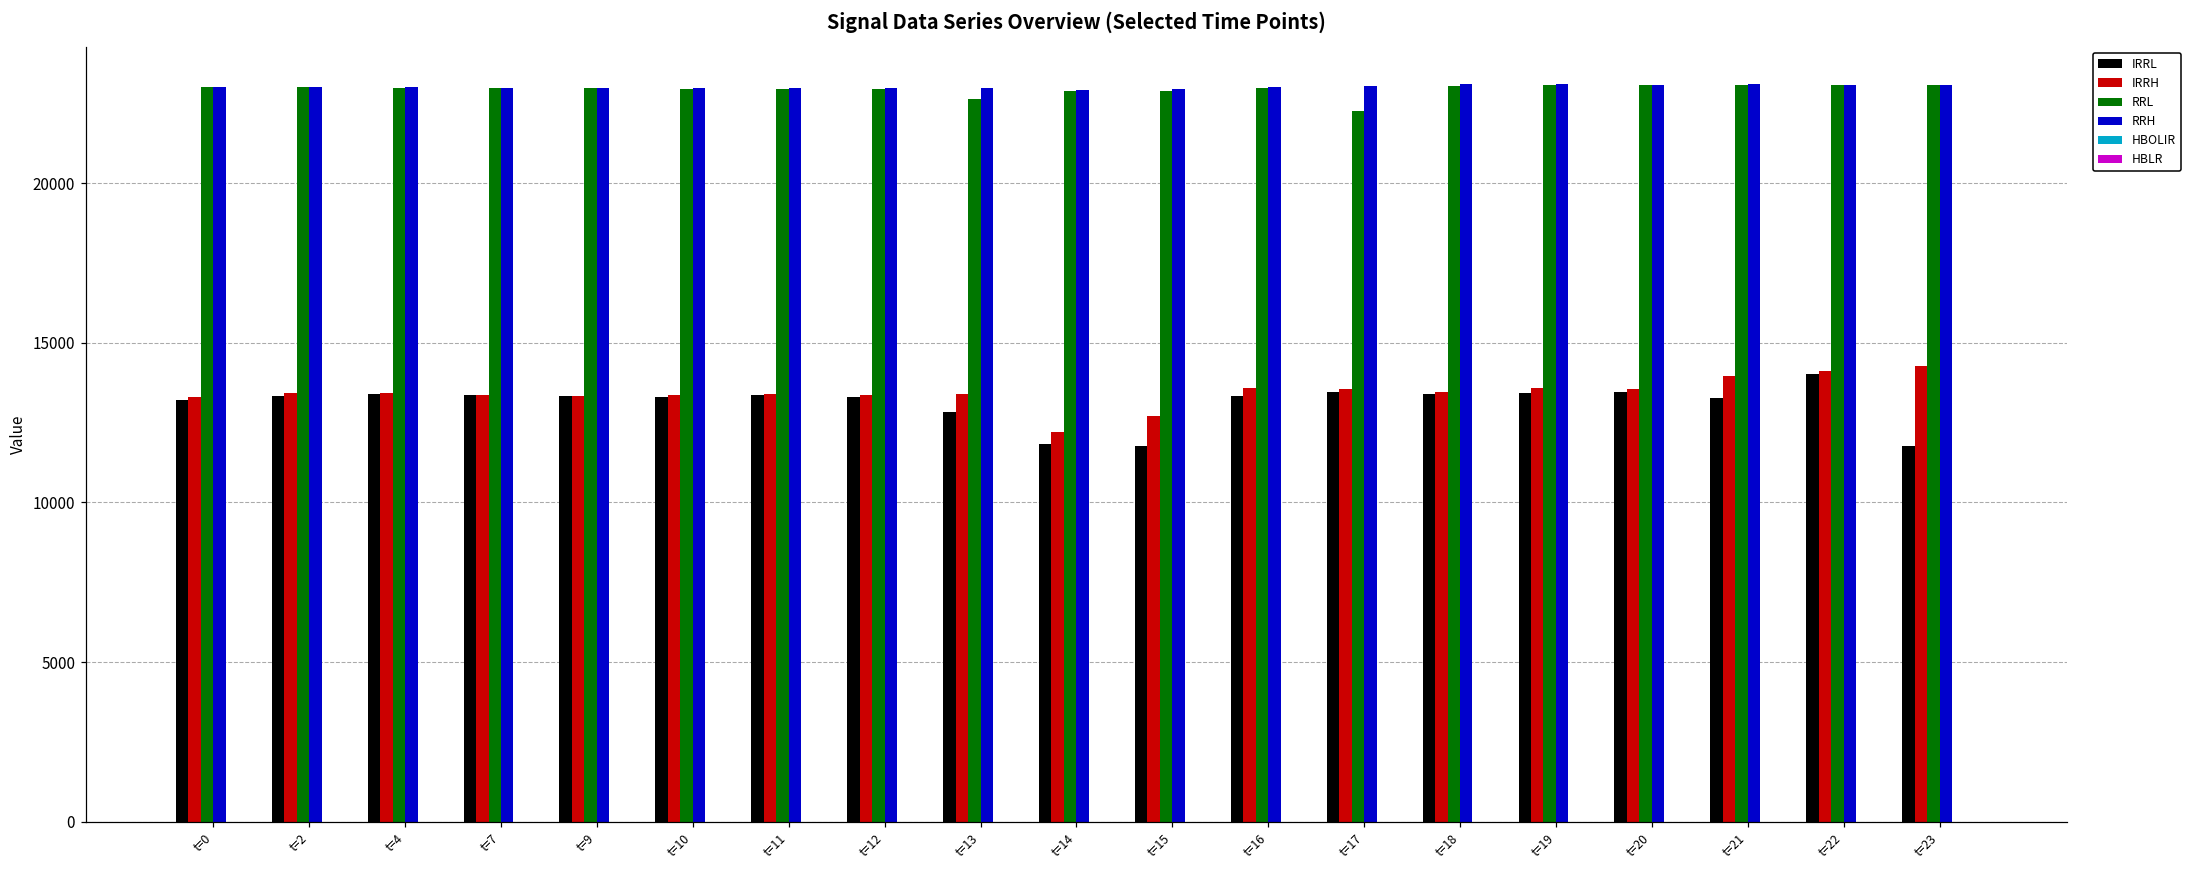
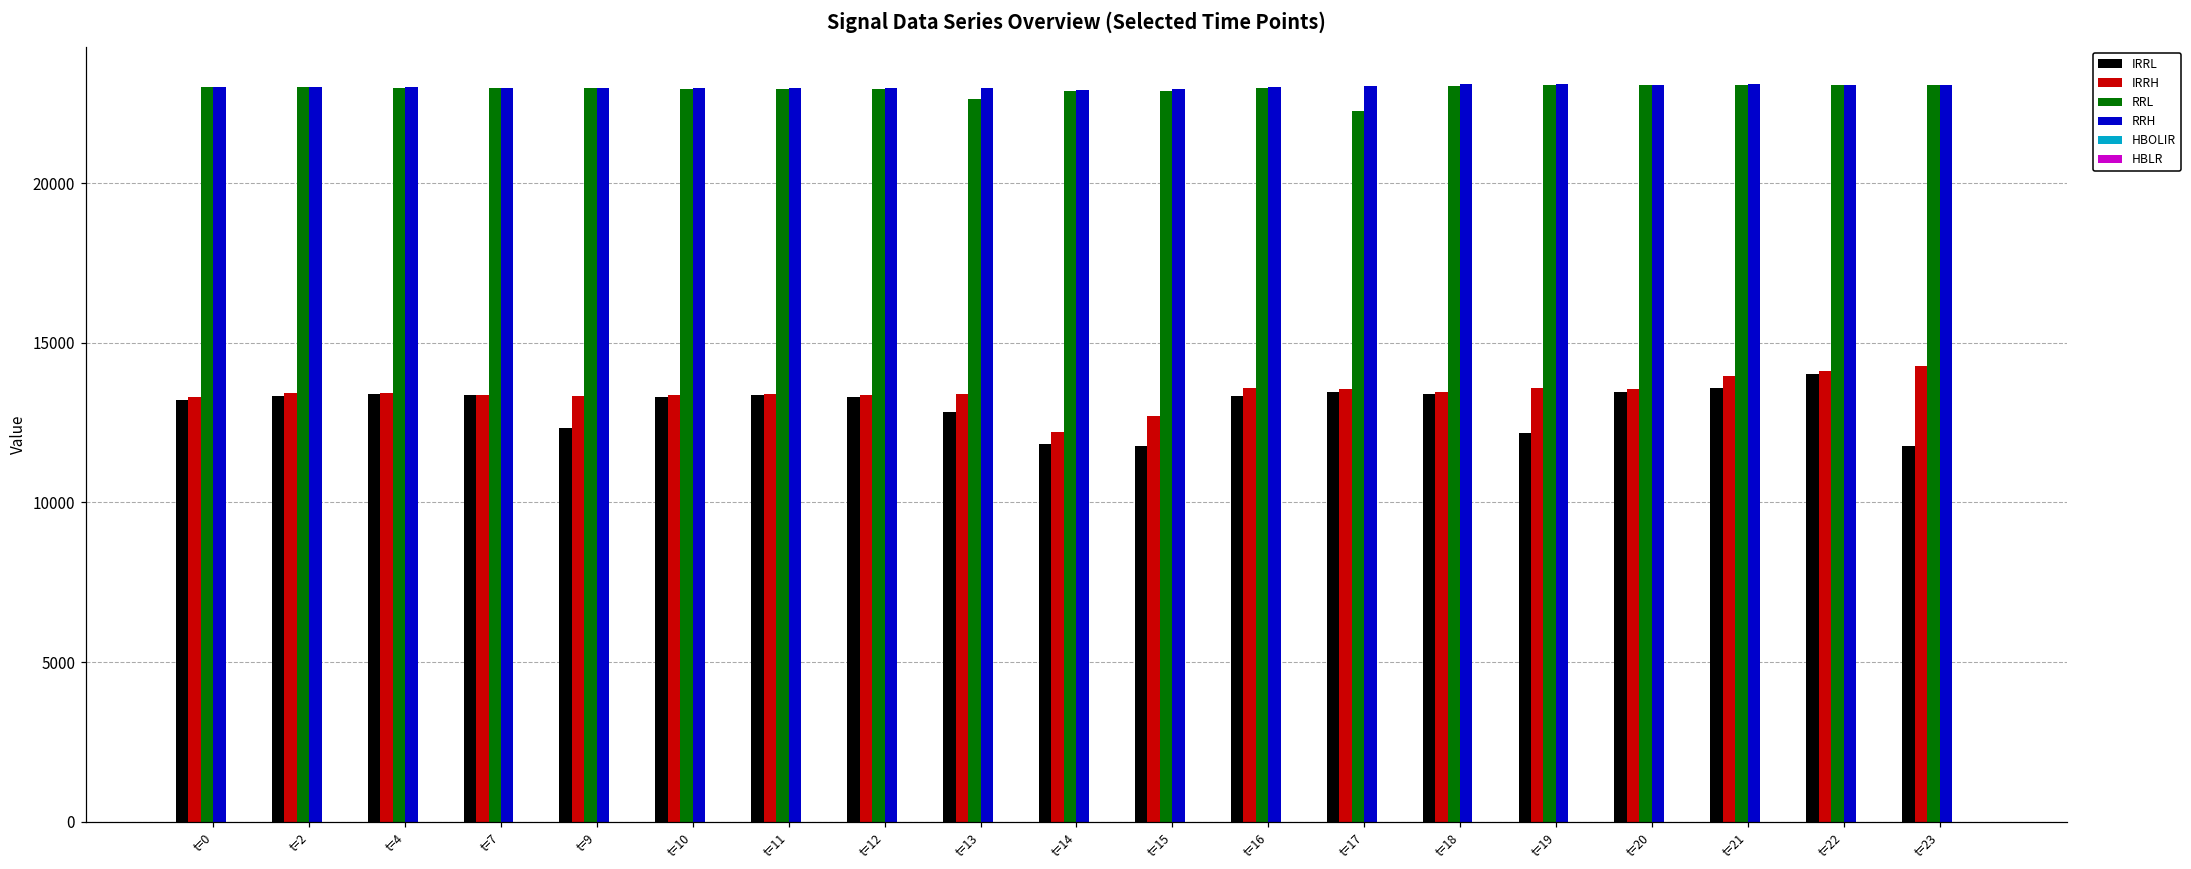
  {
    "IRRL": {
      "t=0": 13200,
      "t=2": 13300,
      "t=4": 13400,
      "t=7": 13400,
-     "t=9": 13300,
+     "t=9": 12300,
      "t=10": 13300,
      "t=11": 13400,
      "t=12": 13300,
      "t=13": 12800,
      "t=14": 11800,
      "t=15": 11800,
      "t=16": 13300,
      "t=17": 13500,
      "t=18": 13400,
-     "t=19": 13400,
+     "t=19": 12200,
      "t=20": 13500,
-     "t=21": 13300,
+     "t=21": 13600,
      "t=22": 14000,
      "t=23": 11800
    },
    "IRRH": {
      "t=0": 13300,
      "t=2": 13400,
      "t=4": 13400,
      "t=7": 13400,
      "t=9": 13300,
      "t=10": 13400,
      "t=11": 13400,
      "t=12": 13400,
      "t=13": 13400,
      "t=14": 12200,
      "t=15": 12700,
      "t=16": 13600,
      "t=17": 13600,
      "t=18": 13500,
      "t=19": 13600,
      "t=20": 13600,
      "t=21": 14000,
      "t=22": 14100,
      "t=23": 14300
    },
    "RRL": {
      "t=0": 23000,
      "t=2": 23000,
      "t=4": 23000,
      "t=7": 23000,
      "t=9": 23000,
      "t=10": 23000,
      "t=11": 23000,
      "t=12": 23000,
      "t=13": 22600,
      "t=14": 22900,
      "t=15": 22900,
      "t=16": 23000,
      "t=17": 22300,
      "t=18": 23000,
      "t=19": 23100,
      "t=20": 23100,
      "t=21": 23100,
      "t=22": 23100,
      "t=23": 23100
    },
    "RRH": {
      "t=0": 23000,
      "t=2": 23000,
      "t=4": 23000,
      "t=7": 23000,
      "t=9": 23000,
      "t=10": 23000,
      "t=11": 23000,
      "t=12": 23000,
      "t=13": 23000,
      "t=14": 22900,
      "t=15": 22900,
      "t=16": 23000,
      "t=17": 23000,
      "t=18": 23100,
      "t=19": 23100,
      "t=20": 23100,
      "t=21": 23100,
      "t=22": 23100,
      "t=23": 23100
    }
  }
